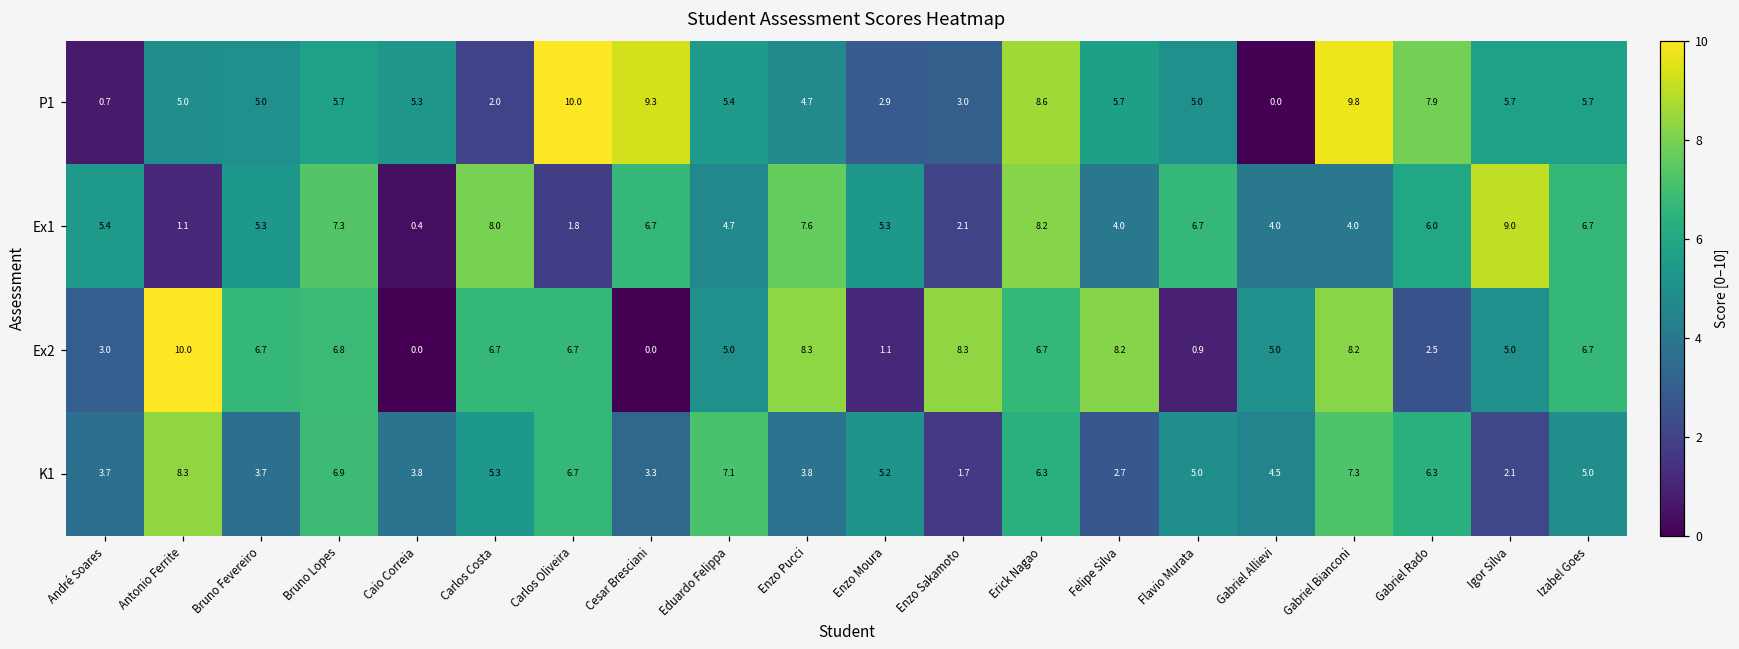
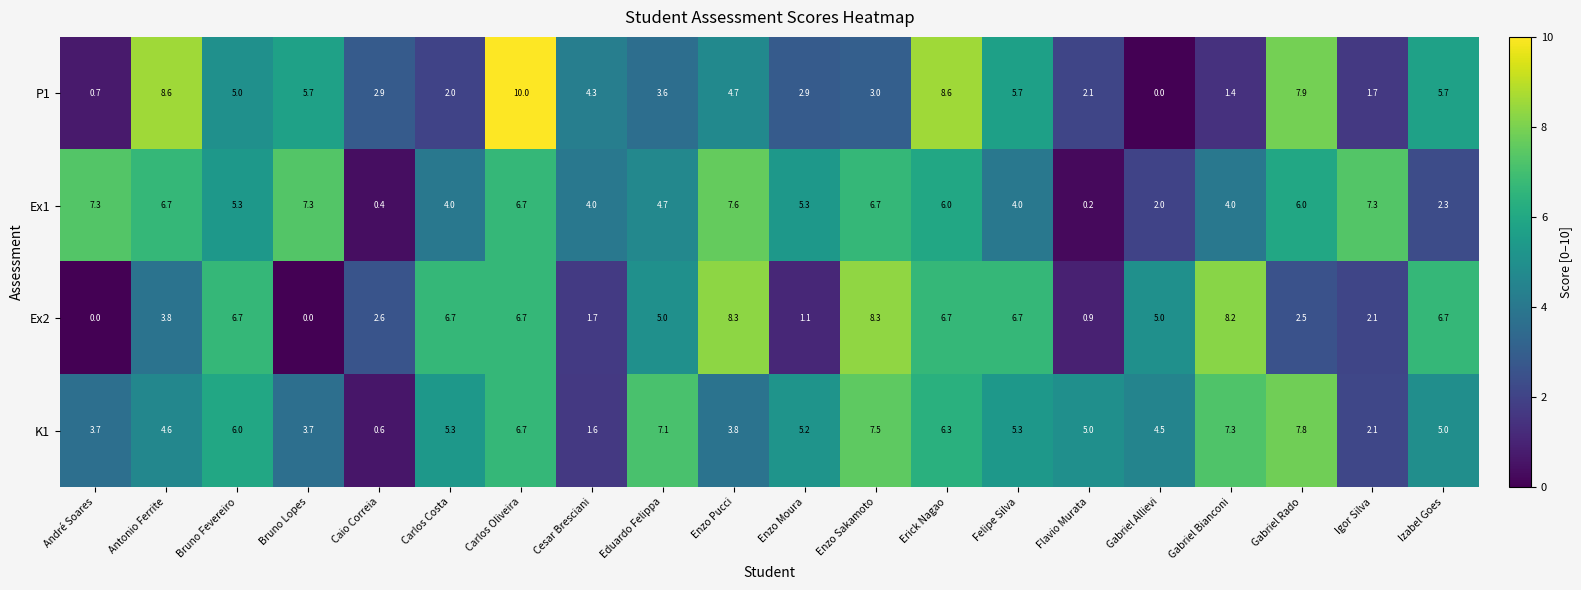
  {
    "P1": {
      "André Soares": 0.7,
-     "Antonio Ferrite": 5.0,
+     "Antonio Ferrite": 8.6,
      "Bruno Fevereiro": 5.0,
      "Bruno Lopes": 5.7,
-     "Caio Correia": 5.3,
+     "Caio Correia": 2.9,
      "Carlos Costa": 2.0,
      "Carlos Oliveira": 10.0,
-     "Cesar Bresciani": 9.3,
-     "Eduardo Felippa": 5.4,
+     "Cesar Bresciani": 4.3,
+     "Eduardo Felippa": 3.6,
      "Enzo Pucci": 4.7,
      "Enzo Moura": 2.9,
      "Enzo Sakamoto": 3.0,
      "Erick Nagao": 8.6,
      "Felipe Silva": 5.7,
-     "Flavio Murata": 5.0,
+     "Flavio Murata": 2.1,
      "Gabriel Allievi": 0.0,
-     "Gabriel Bianconi": 9.8,
+     "Gabriel Bianconi": 1.4,
      "Gabriel Rado": 7.9,
-     "Igor Silva": 5.7,
+     "Igor Silva": 1.7,
      "Izabel Goes": 5.7
    },
    "Ex1": {
-     "André Soares": 5.4,
-     "Antonio Ferrite": 1.1,
+     "André Soares": 7.3,
+     "Antonio Ferrite": 6.7,
      "Bruno Fevereiro": 5.3,
      "Bruno Lopes": 7.3,
      "Caio Correia": 0.4,
-     "Carlos Costa": 8.0,
-     "Carlos Oliveira": 1.8,
-     "Cesar Bresciani": 6.7,
+     "Carlos Costa": 4.0,
+     "Carlos Oliveira": 6.7,
+     "Cesar Bresciani": 4.0,
      "Eduardo Felippa": 4.7,
      "Enzo Pucci": 7.6,
      "Enzo Moura": 5.3,
-     "Enzo Sakamoto": 2.1,
-     "Erick Nagao": 8.2,
+     "Enzo Sakamoto": 6.7,
+     "Erick Nagao": 6.0,
      "Felipe Silva": 4.0,
-     "Flavio Murata": 6.7,
-     "Gabriel Allievi": 4.0,
+     "Flavio Murata": 0.2,
+     "Gabriel Allievi": 2.0,
      "Gabriel Bianconi": 4.0,
      "Gabriel Rado": 6.0,
-     "Igor Silva": 9.0,
-     "Izabel Goes": 6.7
+     "Igor Silva": 7.3,
+     "Izabel Goes": 2.3
    },
    "Ex2": {
-     "André Soares": 3.0,
-     "Antonio Ferrite": 10.0,
+     "André Soares": 0.0,
+     "Antonio Ferrite": 3.8,
      "Bruno Fevereiro": 6.7,
-     "Bruno Lopes": 6.8,
-     "Caio Correia": 0.0,
+     "Bruno Lopes": 0.0,
+     "Caio Correia": 2.6,
      "Carlos Costa": 6.7,
      "Carlos Oliveira": 6.7,
-     "Cesar Bresciani": 0.0,
+     "Cesar Bresciani": 1.7,
      "Eduardo Felippa": 5.0,
      "Enzo Pucci": 8.3,
      "Enzo Moura": 1.1,
      "Enzo Sakamoto": 8.3,
      "Erick Nagao": 6.7,
-     "Felipe Silva": 8.2,
+     "Felipe Silva": 6.7,
      "Flavio Murata": 0.9,
      "Gabriel Allievi": 5.0,
      "Gabriel Bianconi": 8.2,
      "Gabriel Rado": 2.5,
-     "Igor Silva": 5.0,
+     "Igor Silva": 2.1,
      "Izabel Goes": 6.7
    },
    "K1": {
      "André Soares": 3.7,
-     "Antonio Ferrite": 8.3,
-     "Bruno Fevereiro": 3.7,
-     "Bruno Lopes": 6.9,
-     "Caio Correia": 3.8,
+     "Antonio Ferrite": 4.6,
+     "Bruno Fevereiro": 6.0,
+     "Bruno Lopes": 3.7,
+     "Caio Correia": 0.6,
      "Carlos Costa": 5.3,
      "Carlos Oliveira": 6.7,
-     "Cesar Bresciani": 3.3,
+     "Cesar Bresciani": 1.6,
      "Eduardo Felippa": 7.1,
      "Enzo Pucci": 3.8,
      "Enzo Moura": 5.2,
-     "Enzo Sakamoto": 1.7,
+     "Enzo Sakamoto": 7.5,
      "Erick Nagao": 6.3,
-     "Felipe Silva": 2.7,
+     "Felipe Silva": 5.3,
      "Flavio Murata": 5.0,
      "Gabriel Allievi": 4.5,
      "Gabriel Bianconi": 7.3,
-     "Gabriel Rado": 6.3,
+     "Gabriel Rado": 7.8,
      "Igor Silva": 2.1,
      "Izabel Goes": 5.0
    }
  }
